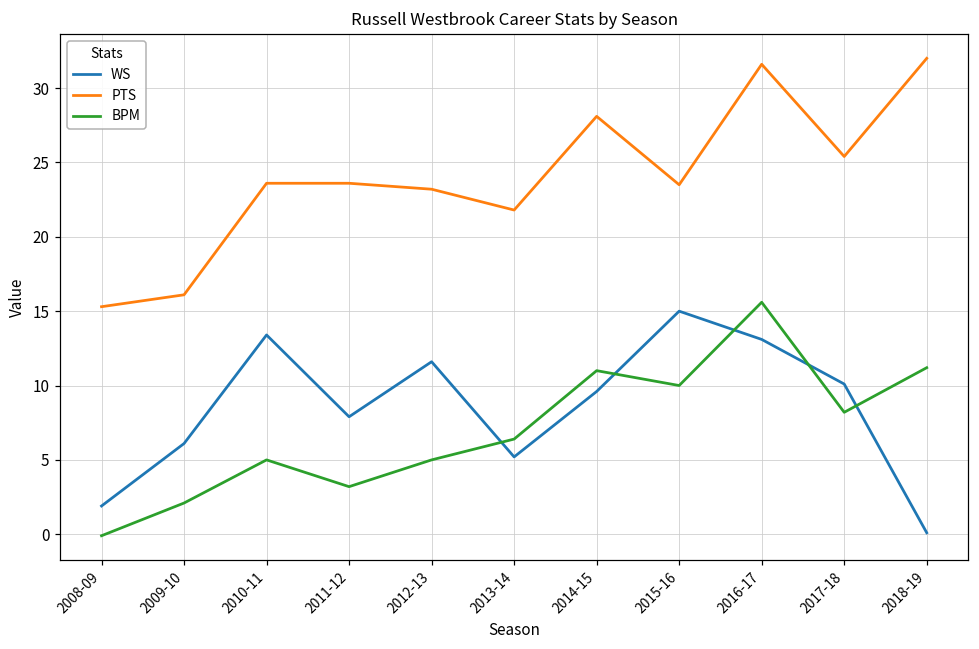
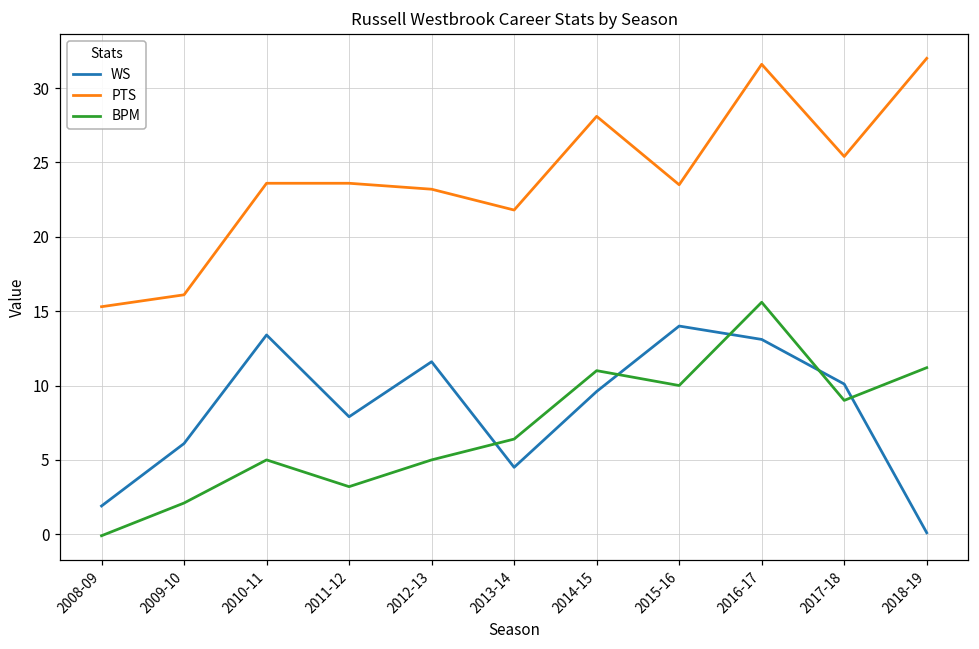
  {
    "WS": {
      "2008-09": 1.9,
      "2009-10": 6.1,
      "2010-11": 13.4,
      "2011-12": 7.9,
      "2012-13": 11.6,
-     "2013-14": 5.2,
+     "2013-14": 4.5,
      "2014-15": 9.6,
-     "2015-16": 15,
+     "2015-16": 14,
      "2016-17": 13.1,
      "2017-18": 10.1,
      "2018-19": 0.1
    },
    "PTS": {
      "2008-09": 15.3,
      "2009-10": 16.1,
      "2010-11": 23.6,
      "2011-12": 23.6,
      "2012-13": 23.2,
      "2013-14": 21.8,
      "2014-15": 28.1,
      "2015-16": 23.5,
      "2016-17": 31.6,
      "2017-18": 25.4,
      "2018-19": 32.0
    },
    "BPM": {
      "2008-09": -0.1,
      "2009-10": 2.1,
      "2010-11": 5.0,
      "2011-12": 3.2,
      "2012-13": 5.0,
      "2013-14": 6.4,
      "2014-15": 11.0,
      "2015-16": 10.0,
      "2016-17": 15.6,
-     "2017-18": 8.2,
+     "2017-18": 9.0,
      "2018-19": 11.2
    }
  }
